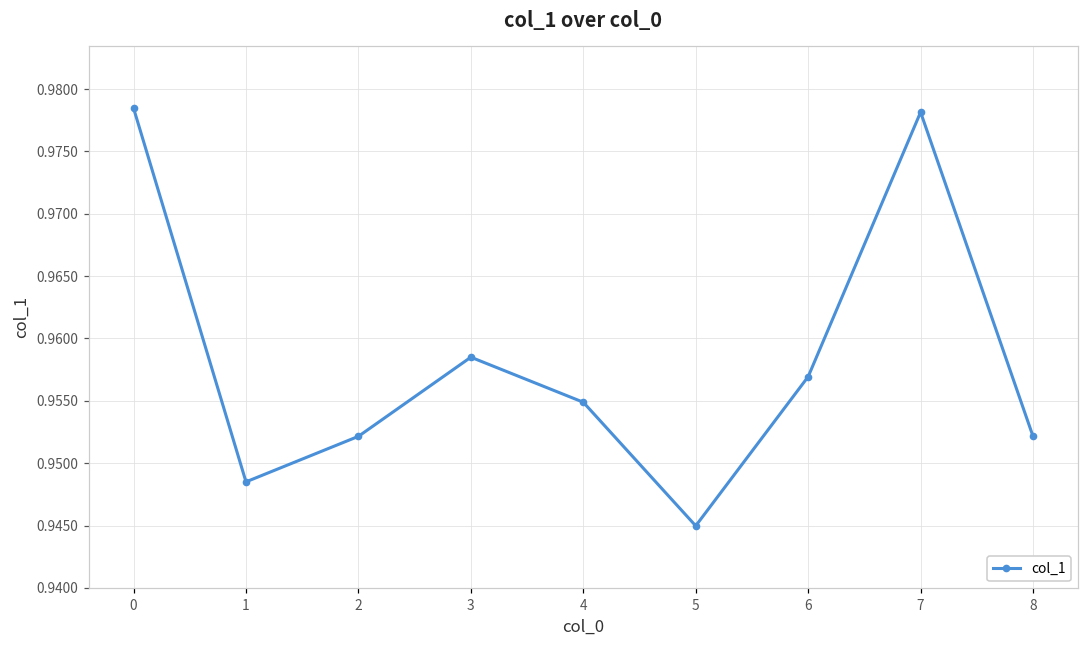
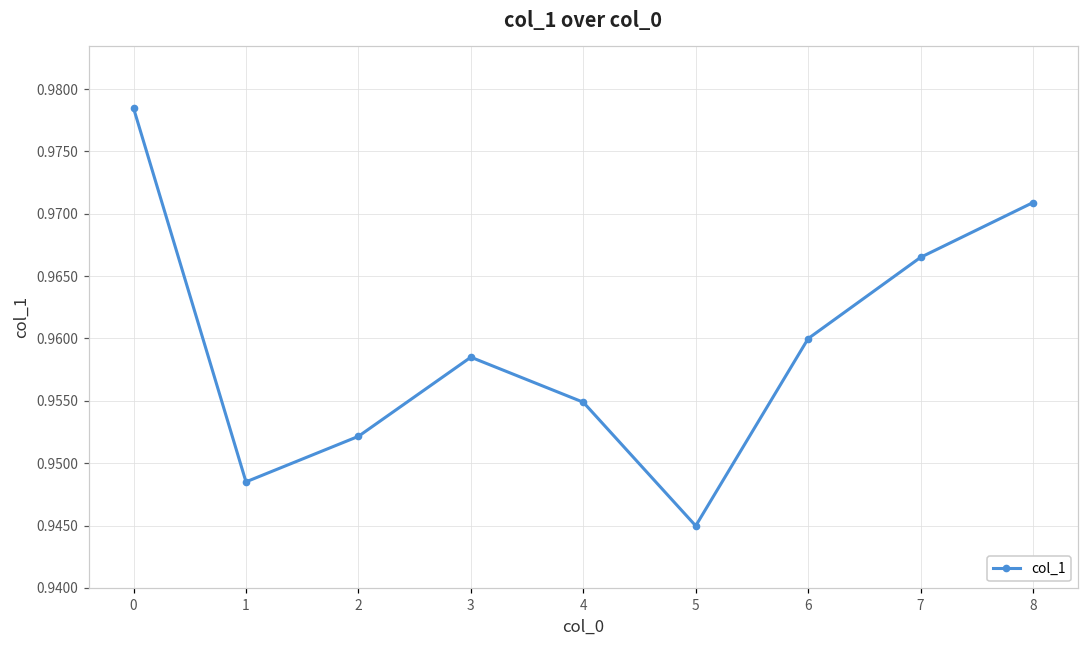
  {
    "0": 0.9785,
    "1": 0.9485,
    "2": 0.9522,
    "3": 0.9585,
    "4": 0.9549,
    "5": 0.9450,
-   "6": 0.9569,
-   "7": 0.9781,
-   "8": 0.9522
+   "6": 0.9600,
+   "7": 0.9665,
+   "8": 0.9709
  }
